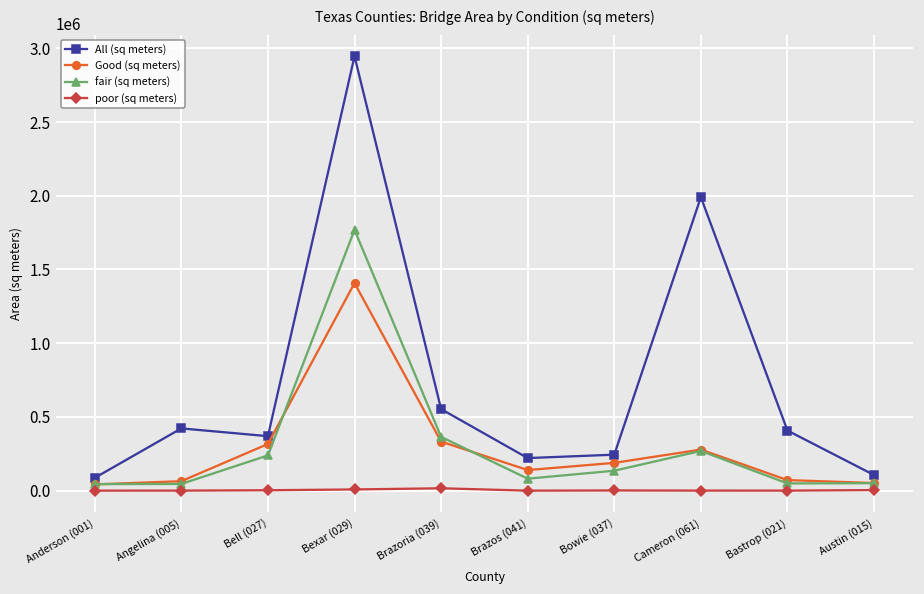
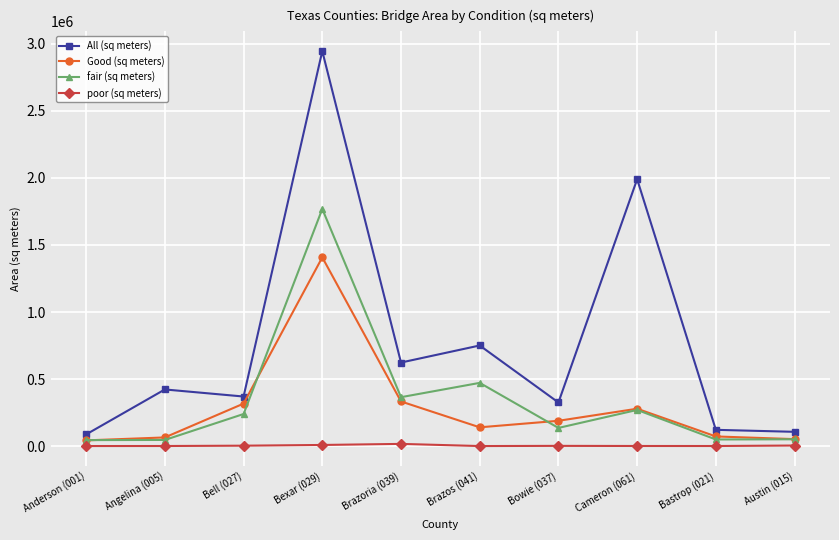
  {
    "All (sq meters)": {
      "Anderson (001)": 90000,
      "Angelina (005)": 420000,
      "Bell (027)": 370000,
      "Bexar (029)": 2950000,
-     "Brazoria (039)": 550000,
-     "Brazos (041)": 220000,
-     "Bowie (037)": 240000,
+     "Brazoria (039)": 620000,
+     "Brazos (041)": 750000,
+     "Bowie (037)": 330000,
      "Cameron (061)": 1990000,
-     "Bastrop (021)": 410000,
+     "Bastrop (021)": 120000,
      "Austin (015)": 110000
    },
    "fair (sq meters)": {
      "Bell (027)": 240000,
      "Bexar (029)": 1770000,
      "Brazoria (039)": 360000,
-     "Brazos (041)": 80000,
+     "Brazos (041)": 470000,
      "Bowie (037)": 140000,
      "Bastrop (021)": 50000
    }
  }
